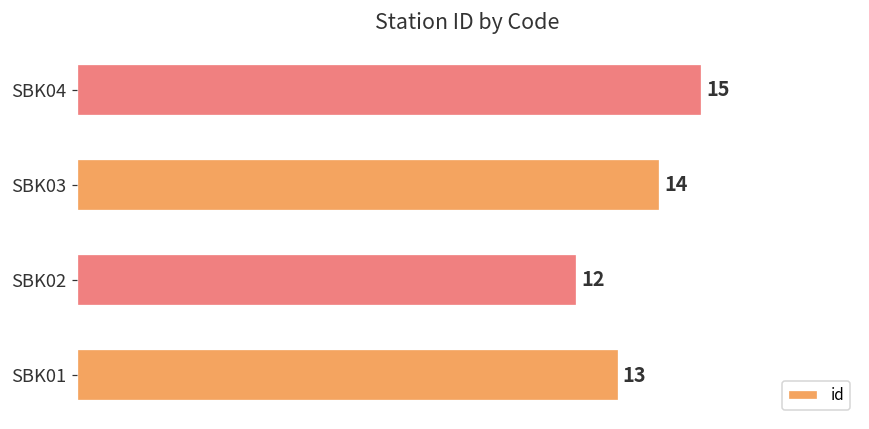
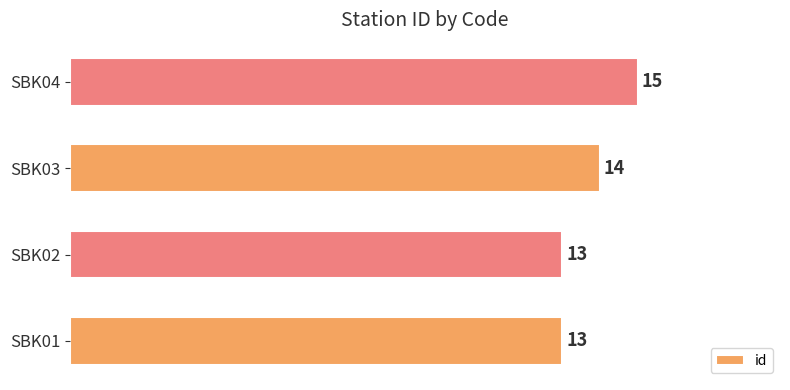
  {
    "SBK04": 15,
    "SBK03": 14,
-   "SBK02": 12,
+   "SBK02": 13,
    "SBK01": 13
  }
